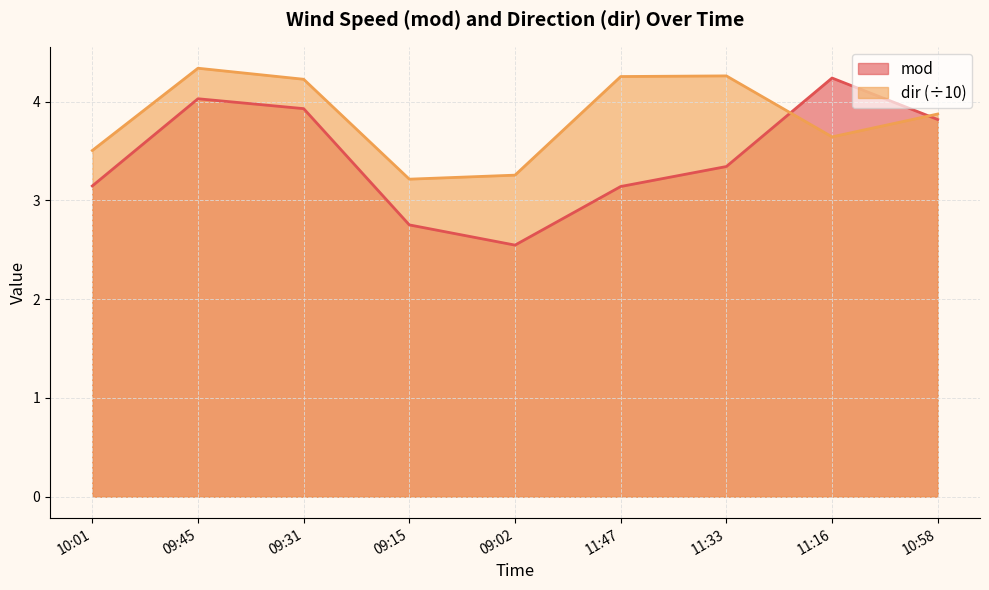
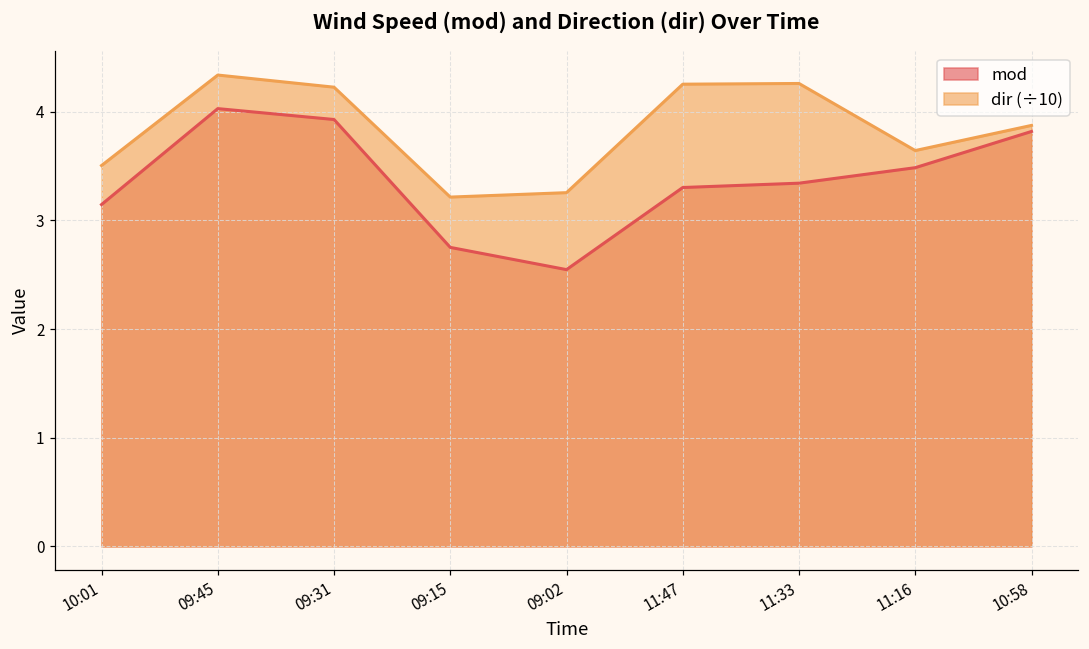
  {
    "mod": {
      "10:01": 3.1,
      "09:45": 4.0,
      "09:31": 3.9,
      "09:15": 2.8,
      "09:02": 2.5,
-     "11:47": 3.1,
+     "11:47": 3.3,
      "11:33": 3.3,
-     "11:16": 4.2,
+     "11:16": 3.5,
      "10:58": 3.8
    },
    "dir (÷10)": {
      "10:01": 3.5,
      "09:45": 4.3,
      "09:31": 4.2,
      "09:15": 3.2,
      "09:02": 3.3,
      "11:47": 4.3,
      "11:33": 4.3,
      "11:16": 3.6,
      "10:58": 3.9
    }
  }
